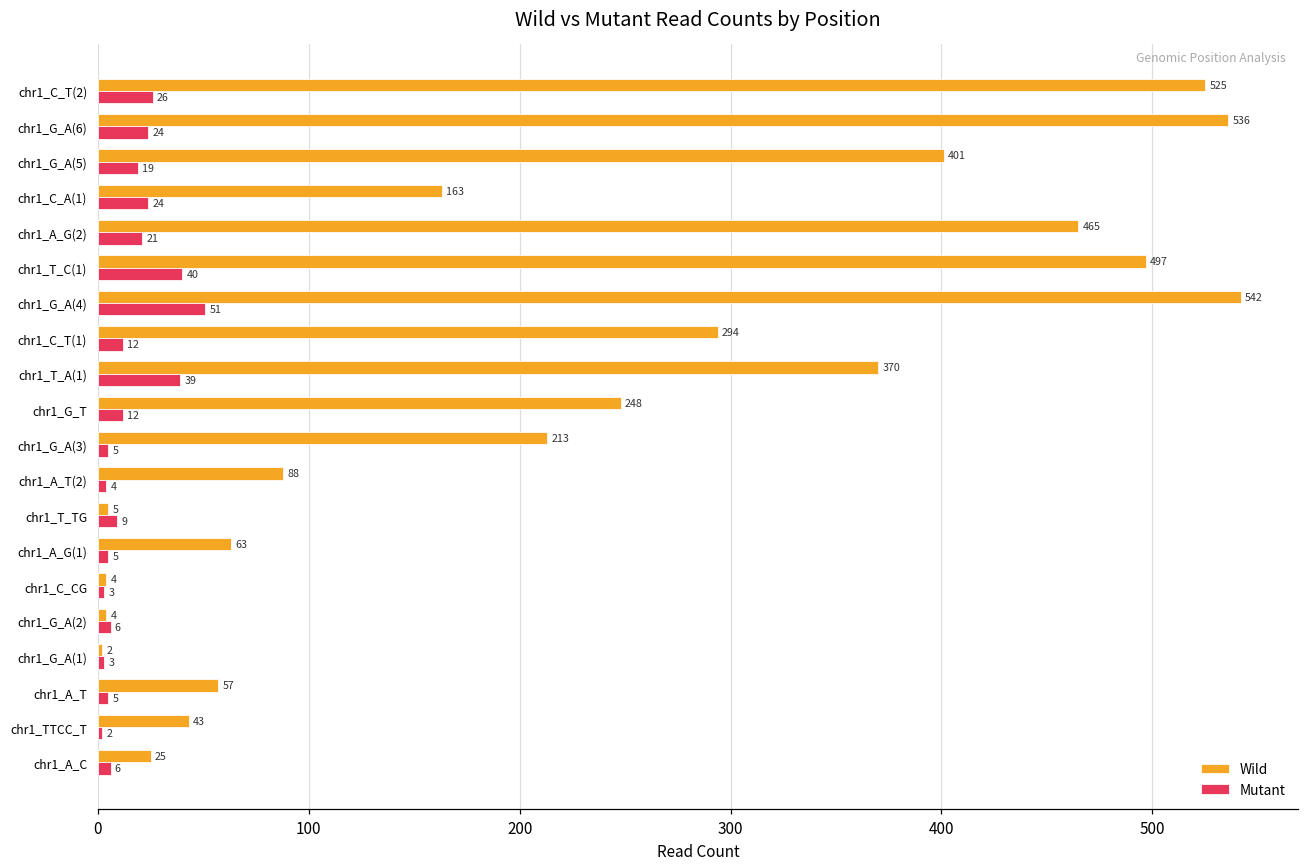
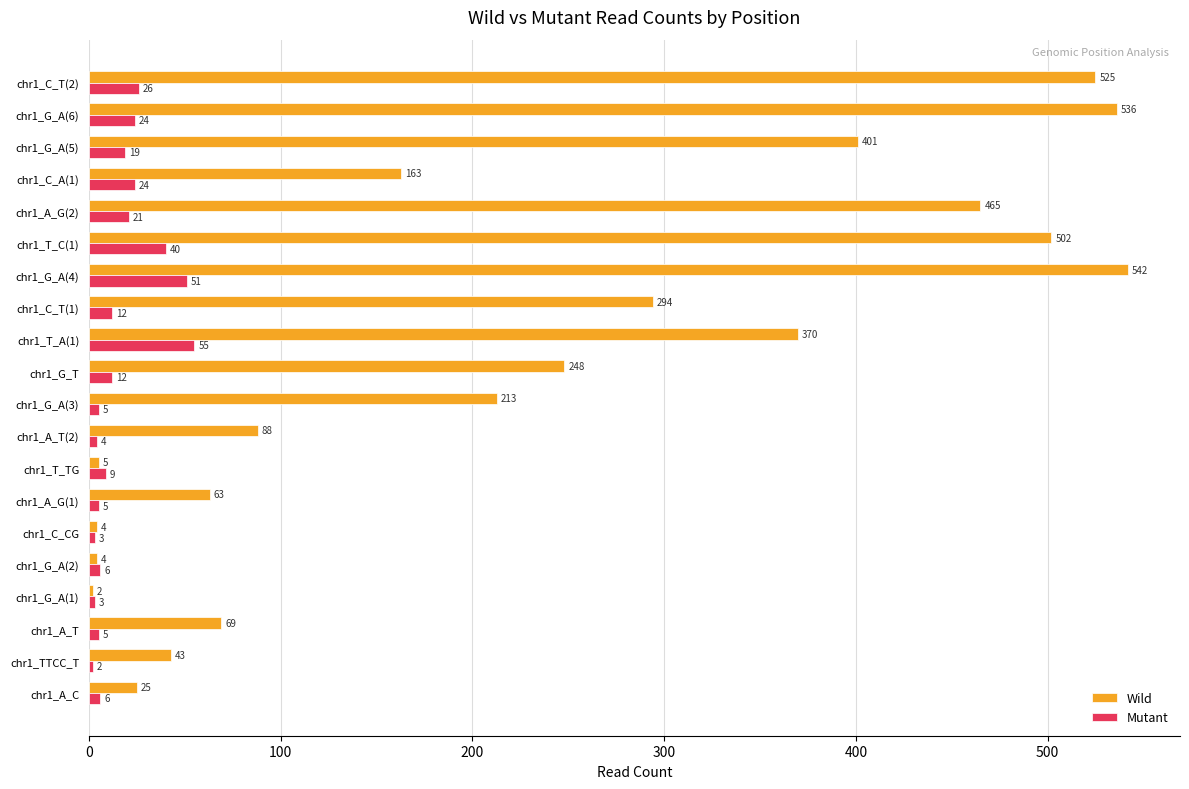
  {
    "Wild": {
      "chr1_C_T(2)": 525,
      "chr1_G_A(6)": 536,
      "chr1_G_A(5)": 401,
      "chr1_C_A(1)": 163,
      "chr1_A_G(2)": 465,
-     "chr1_T_C(1)": 497,
+     "chr1_T_C(1)": 502,
      "chr1_G_A(4)": 542,
      "chr1_C_T(1)": 294,
      "chr1_T_A(1)": 370,
      "chr1_G_T": 248,
      "chr1_G_A(3)": 213,
      "chr1_A_T(2)": 88,
      "chr1_T_TG": 5,
      "chr1_A_G(1)": 63,
      "chr1_C_CG": 4,
      "chr1_G_A(2)": 4,
      "chr1_G_A(1)": 2,
-     "chr1_A_T": 57,
+     "chr1_A_T": 69,
      "chr1_TTCC_T": 43,
      "chr1_A_C": 25
    },
    "Mutant": {
      "chr1_C_T(2)": 26,
      "chr1_G_A(6)": 24,
      "chr1_G_A(5)": 19,
      "chr1_C_A(1)": 24,
      "chr1_A_G(2)": 21,
      "chr1_T_C(1)": 40,
      "chr1_G_A(4)": 51,
      "chr1_C_T(1)": 12,
-     "chr1_T_A(1)": 39,
+     "chr1_T_A(1)": 55,
      "chr1_G_T": 12,
      "chr1_G_A(3)": 5,
      "chr1_A_T(2)": 4,
      "chr1_T_TG": 9,
      "chr1_A_G(1)": 5,
      "chr1_C_CG": 3,
      "chr1_G_A(2)": 6,
      "chr1_G_A(1)": 3,
      "chr1_A_T": 5,
      "chr1_TTCC_T": 2,
      "chr1_A_C": 6
    }
  }
